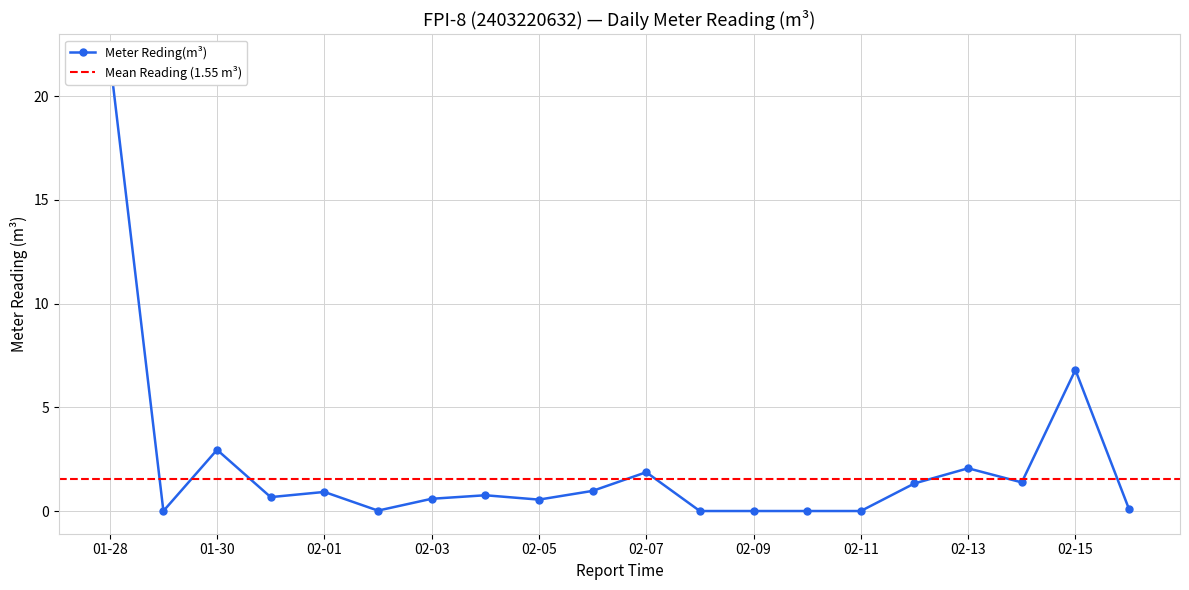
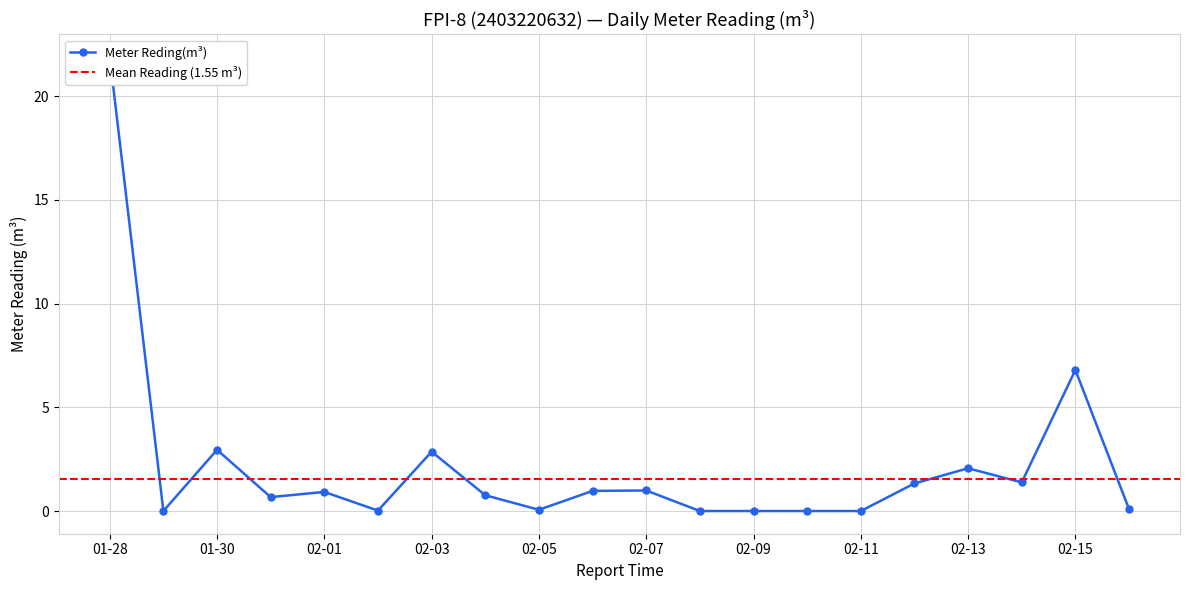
  {
    "01-30": 3.0,
    "02-01": 0.9,
-   "02-03": 0.6,
-   "02-05": 0.6,
-   "02-07": 1.9,
+   "02-03": 2.9,
+   "02-05": 0.1,
+   "02-07": 1.0,
    "02-09": 0.0,
    "02-11": 0.0,
    "02-13": 2.1,
    "02-15": 6.8
  }
